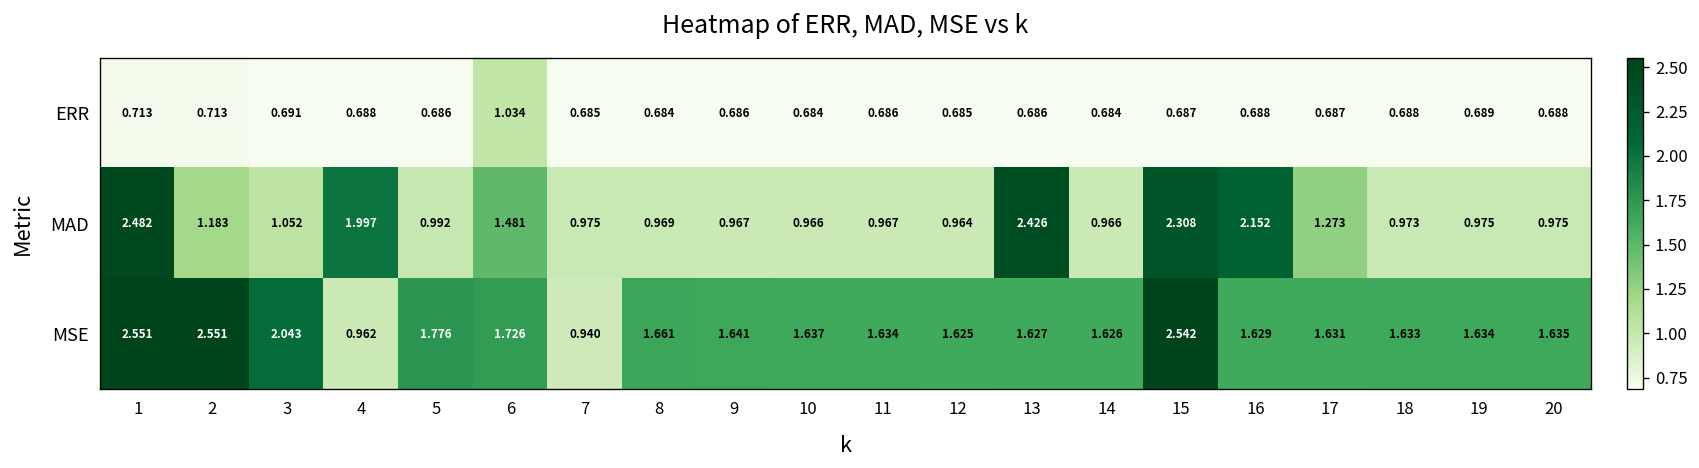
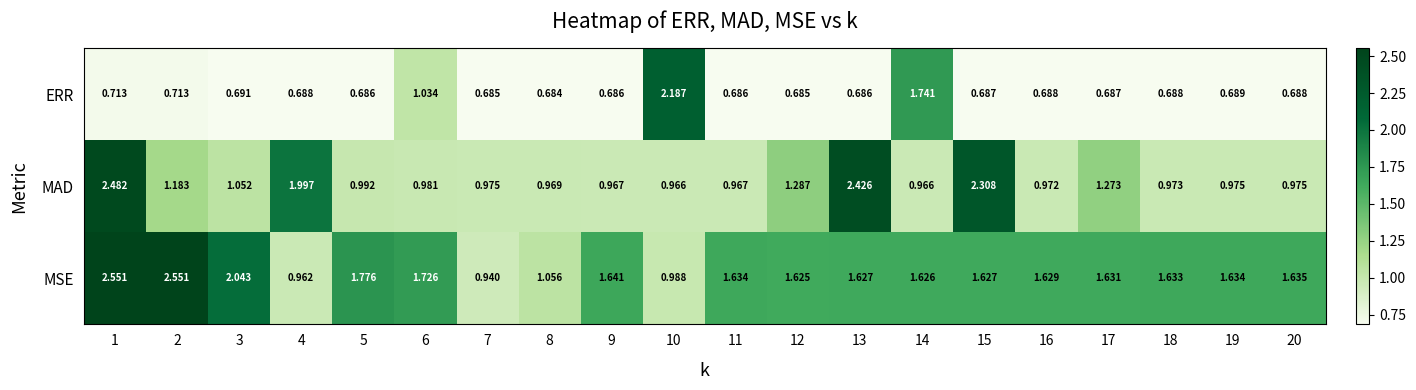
  {
    "ERR": {
      "1": 0.713,
      "2": 0.713,
      "3": 0.691,
      "4": 0.688,
      "5": 0.686,
      "6": 1.034,
      "7": 0.685,
      "8": 0.684,
      "9": 0.686,
-     "10": 0.684,
+     "10": 2.187,
      "11": 0.686,
      "12": 0.685,
      "13": 0.686,
-     "14": 0.684,
+     "14": 1.741,
      "15": 0.687,
      "16": 0.688,
      "17": 0.687,
      "18": 0.688,
      "19": 0.689,
      "20": 0.688
    },
    "MAD": {
      "1": 2.482,
      "2": 1.183,
      "3": 1.052,
      "4": 1.997,
      "5": 0.992,
-     "6": 1.481,
+     "6": 0.981,
      "7": 0.975,
      "8": 0.969,
      "9": 0.967,
      "10": 0.966,
      "11": 0.967,
-     "12": 0.964,
+     "12": 1.287,
      "13": 2.426,
      "14": 0.966,
      "15": 2.308,
-     "16": 2.152,
+     "16": 0.972,
      "17": 1.273,
      "18": 0.973,
      "19": 0.975,
      "20": 0.975
    },
    "MSE": {
      "1": 2.551,
      "2": 2.551,
      "3": 2.043,
      "4": 0.962,
      "5": 1.776,
      "6": 1.726,
      "7": 0.940,
-     "8": 1.661,
+     "8": 1.056,
      "9": 1.641,
-     "10": 1.637,
+     "10": 0.988,
      "11": 1.634,
      "12": 1.625,
      "13": 1.627,
      "14": 1.626,
-     "15": 2.542,
+     "15": 1.627,
      "16": 1.629,
      "17": 1.631,
      "18": 1.633,
      "19": 1.634,
      "20": 1.635
    }
  }
